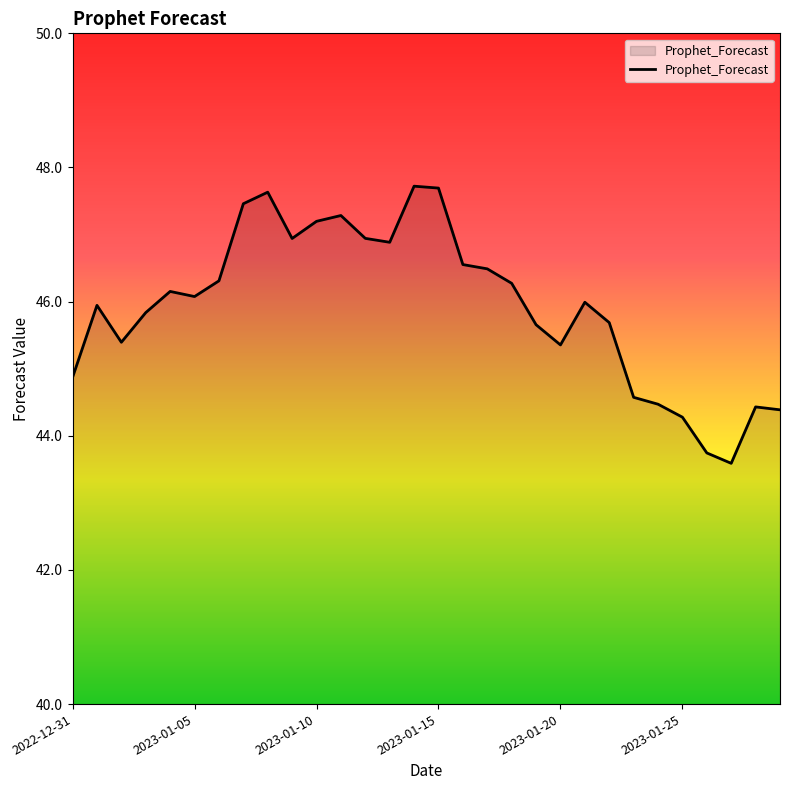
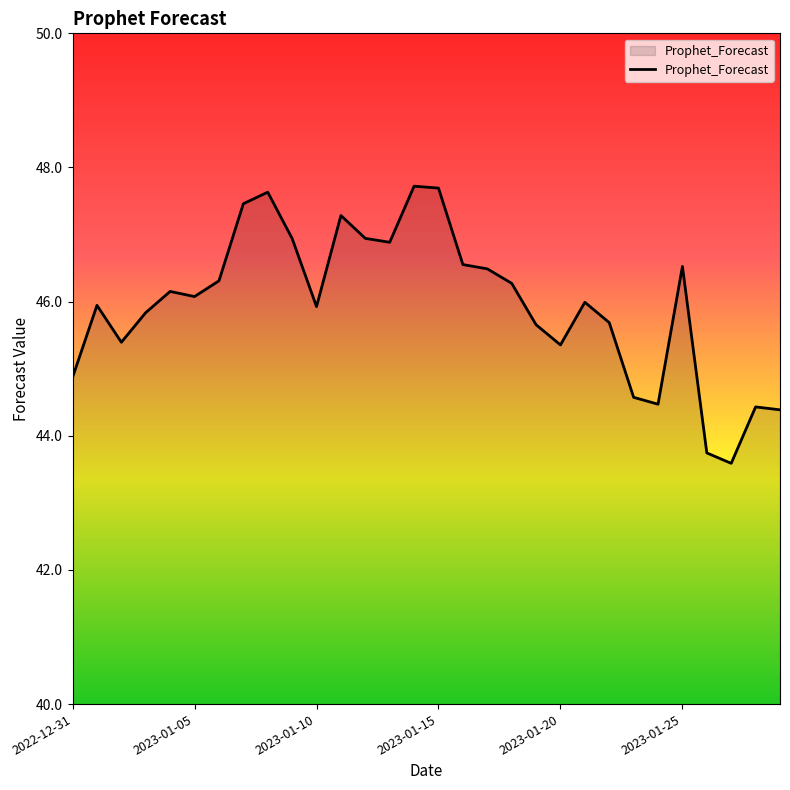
  {
    "2022-12-31": 44.9,
    "2023-01-05": 46.1,
-   "2023-01-10": 47.2,
+   "2023-01-10": 45.9,
    "2023-01-15": 47.7,
    "2023-01-20": 45.4,
-   "2023-01-25": 44.3
+   "2023-01-25": 46.5
  }
